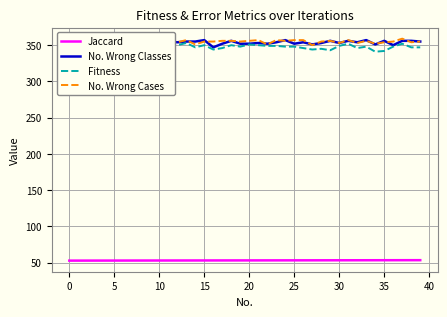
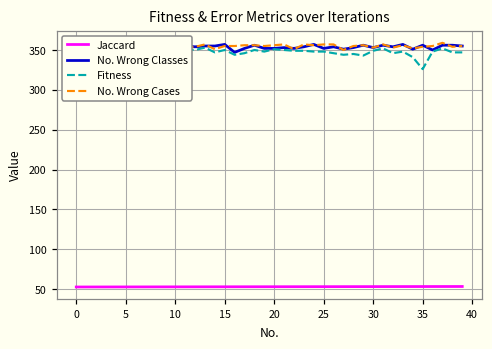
  {
    "Jaccard": {
      "0": 50,
      "5": 50,
      "10": 50,
      "15": 50,
      "20": 50,
      "25": 50,
      "30": 50,
      "35": 50
    },
    "No. Wrong Classes": {
      "25": 350
    },
    "Fitness": {
      "15": 350,
      "25": 350,
      "30": 350,
-     "35": 340
+     "35": 330
    },
    "No. Wrong Cases": {
      "20": 360,
      "25": 360
    }
  }
